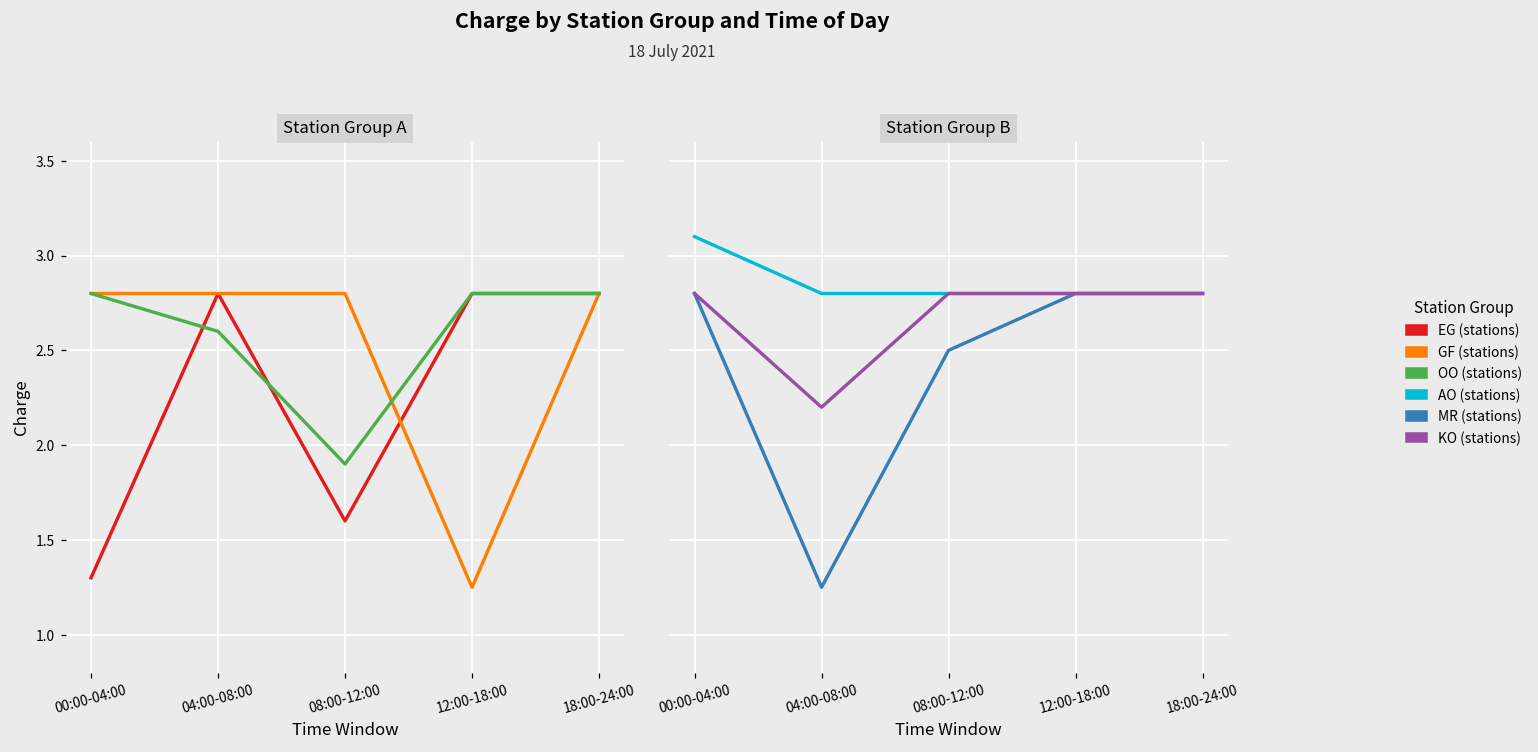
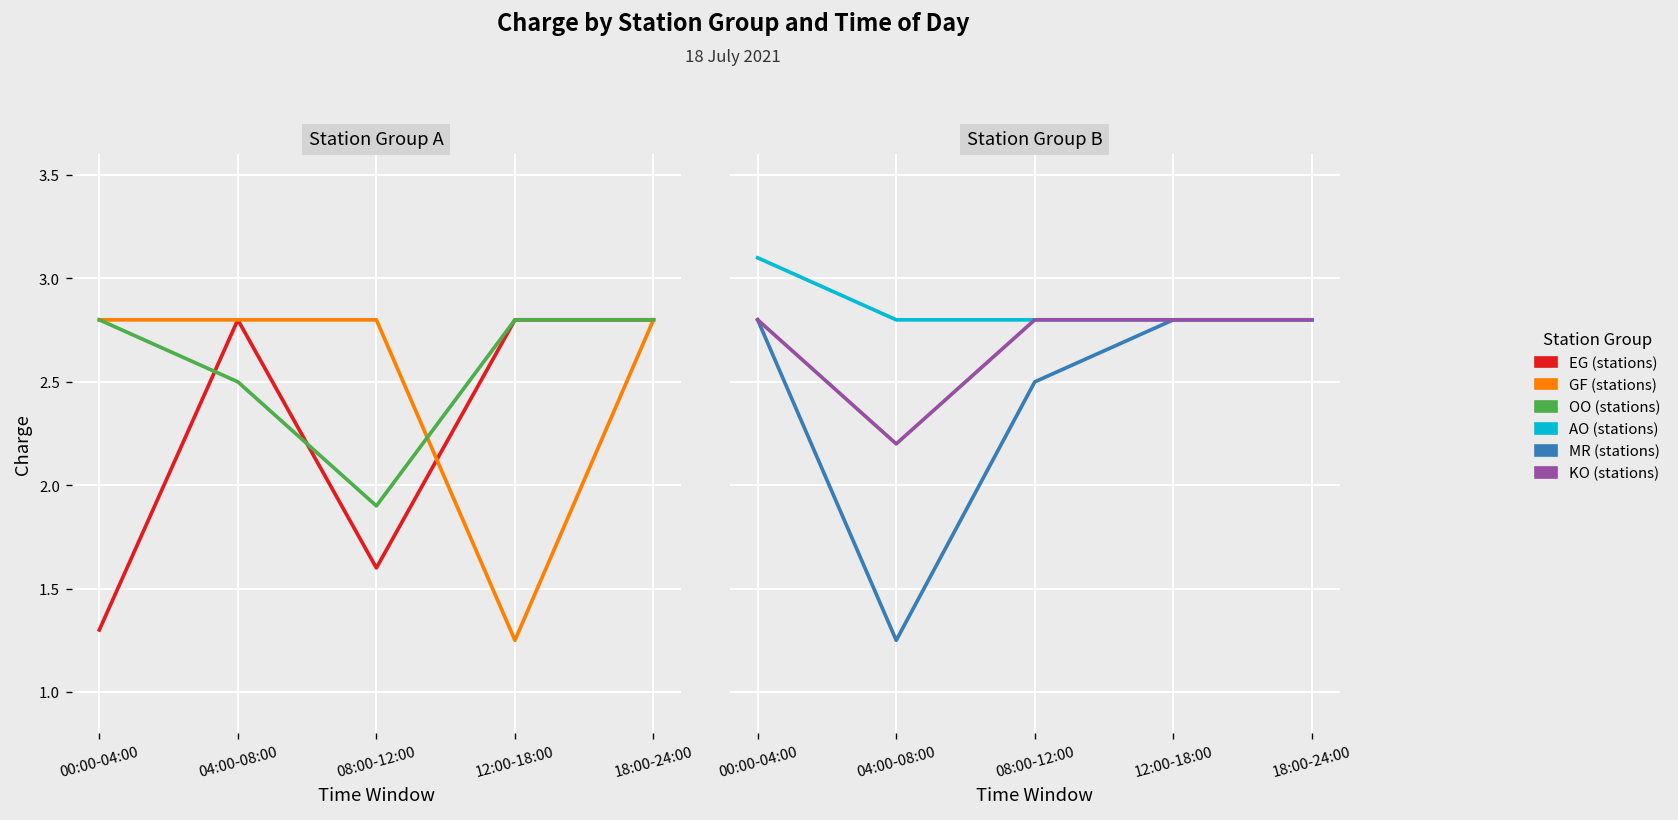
  {
    "Station Group A": {
      "EG (stations)": {
        "00:00-04:00": 1.3,
        "08:00-12:00": 1.6
      },
      "GF (stations)": {
        "08:00-12:00": 2.8,
        "12:00-18:00": 1.25
      },
      "OO (stations)": {
-       "04:00-08:00": 2.6,
+       "04:00-08:00": 2.5,
        "08:00-12:00": 1.9
      }
    }
  }
